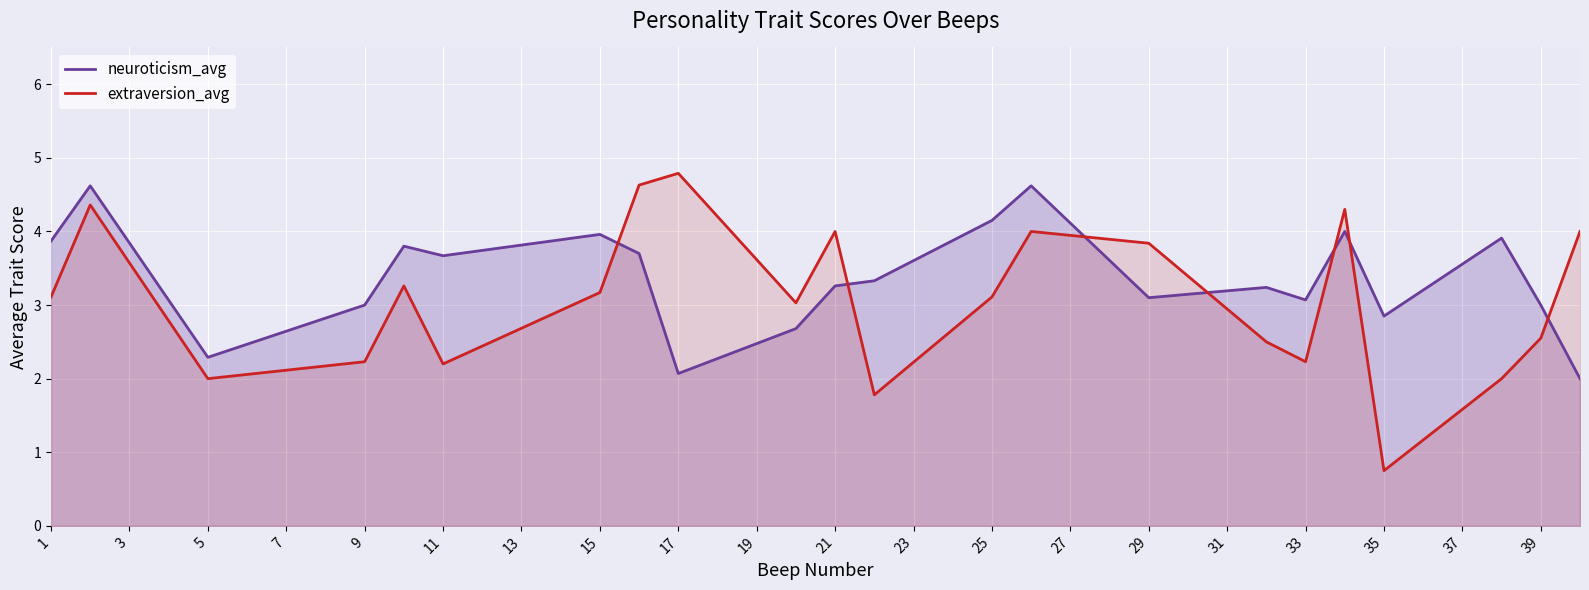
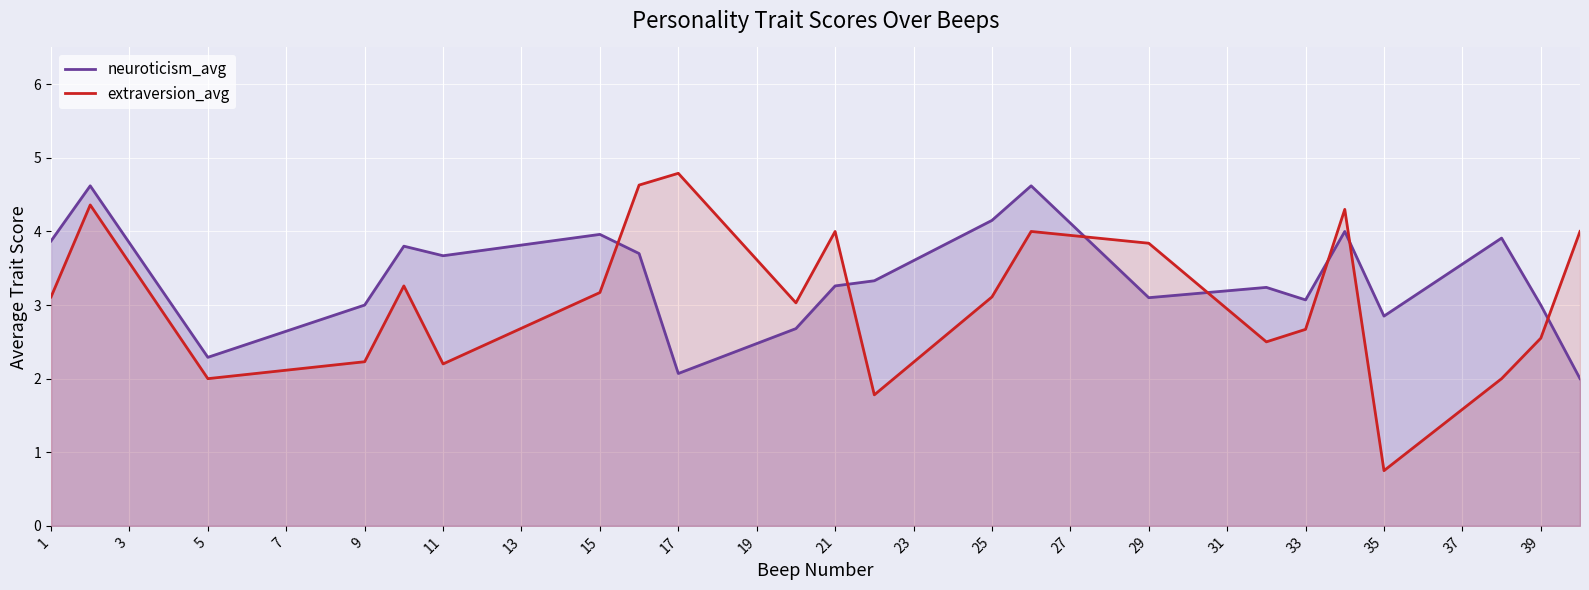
  {
    "neuroticism_avg": {
      "1": 3.9,
      "3": 3.8,
      "5": 2.3,
      "7": 2.6,
      "9": 3.0,
      "11": 3.7,
      "13": 3.8,
      "15": 4.0,
      "17": 2.1,
      "19": 2.5,
      "21": 3.3,
      "23": 3.6,
      "25": 4.2,
      "27": 4.1,
      "29": 3.1,
      "31": 3.2,
      "33": 3.1,
      "35": 2.9,
      "37": 3.6,
      "39": 3.0
    },
    "extraversion_avg": {
      "1": 3.1,
      "3": 3.6,
      "5": 2.0,
      "7": 2.1,
      "9": 2.2,
      "11": 2.2,
      "13": 2.7,
      "15": 3.2,
      "17": 4.8,
      "19": 3.6,
      "21": 4.0,
      "23": 2.2,
      "25": 3.1,
      "27": 3.9,
      "29": 3.8,
      "31": 2.9,
-     "33": 2.2,
+     "33": 2.7,
      "35": 0.8,
      "37": 1.6,
      "39": 2.6
    }
  }
